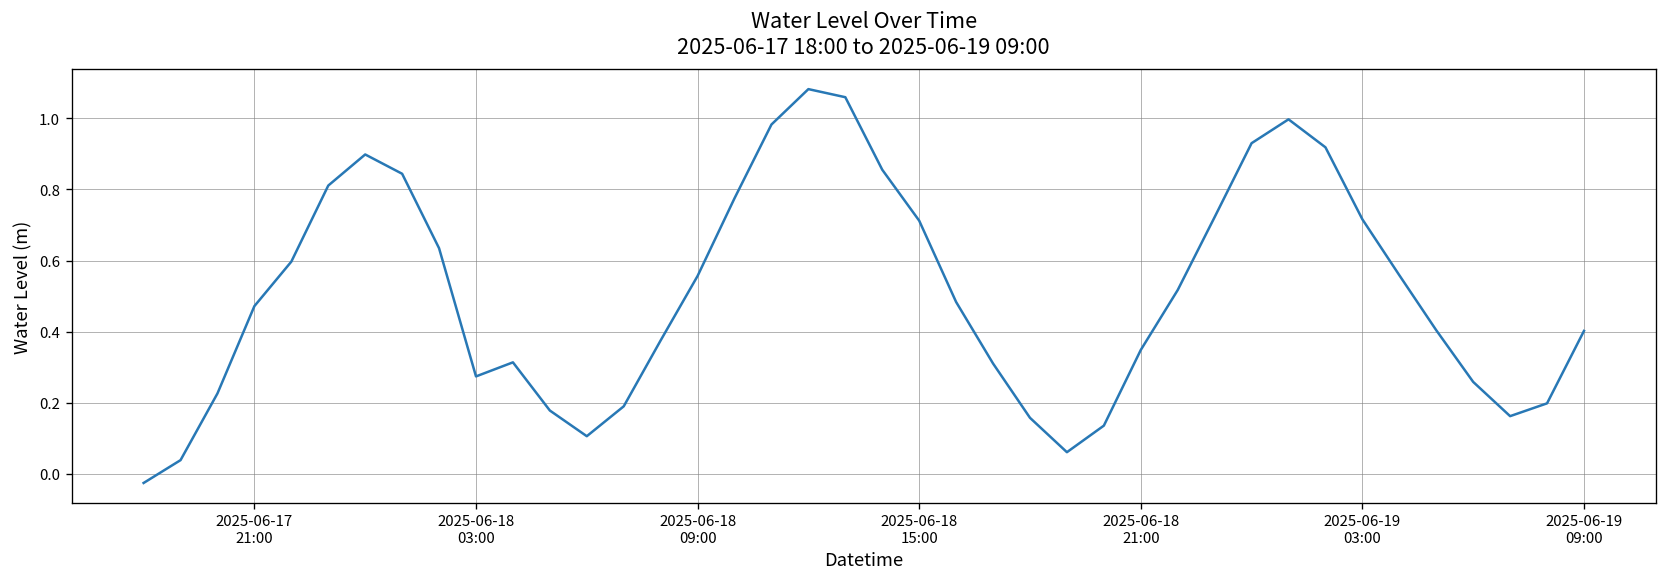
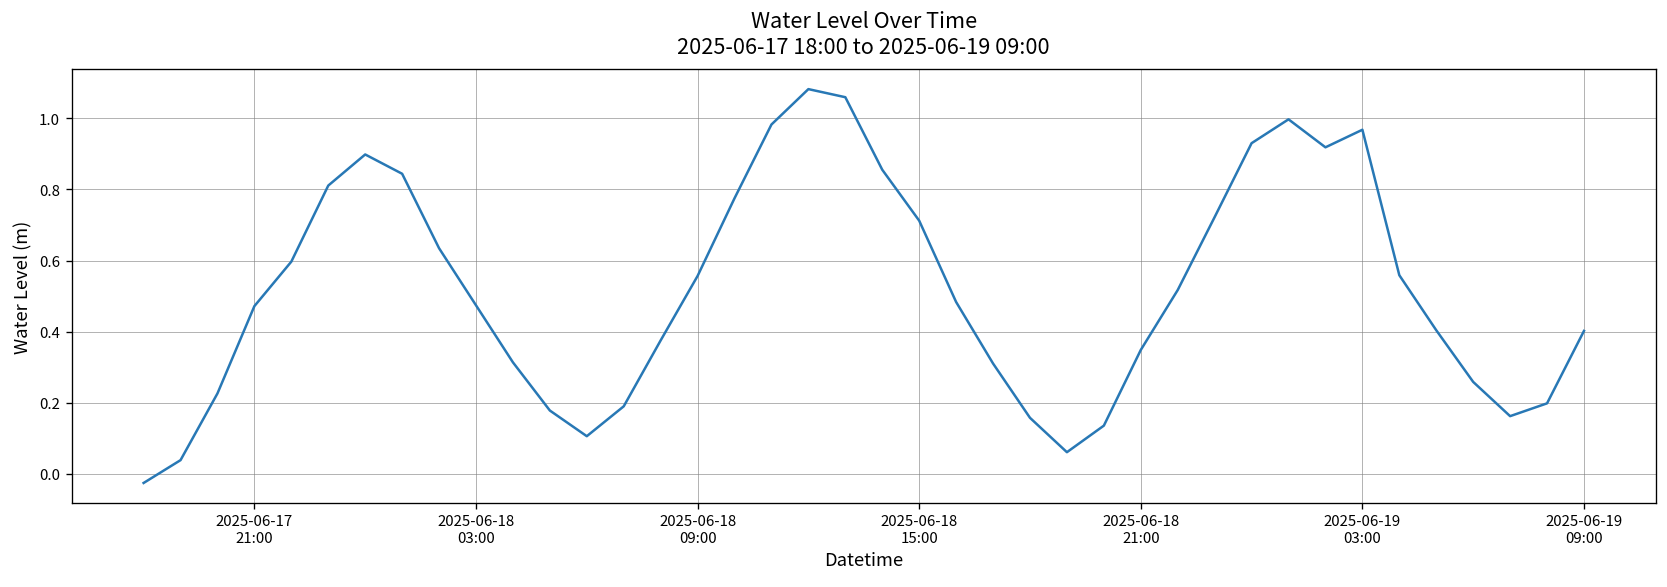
  {
    "2025-06-17 21:00": 0.47,
-   "2025-06-18 03:00": 0.27,
+   "2025-06-18 03:00": 0.47,
    "2025-06-18 09:00": 0.56,
    "2025-06-18 15:00": 0.71,
    "2025-06-18 21:00": 0.35,
-   "2025-06-19 03:00": 0.72,
+   "2025-06-19 03:00": 0.97,
    "2025-06-19 09:00": 0.40
  }
